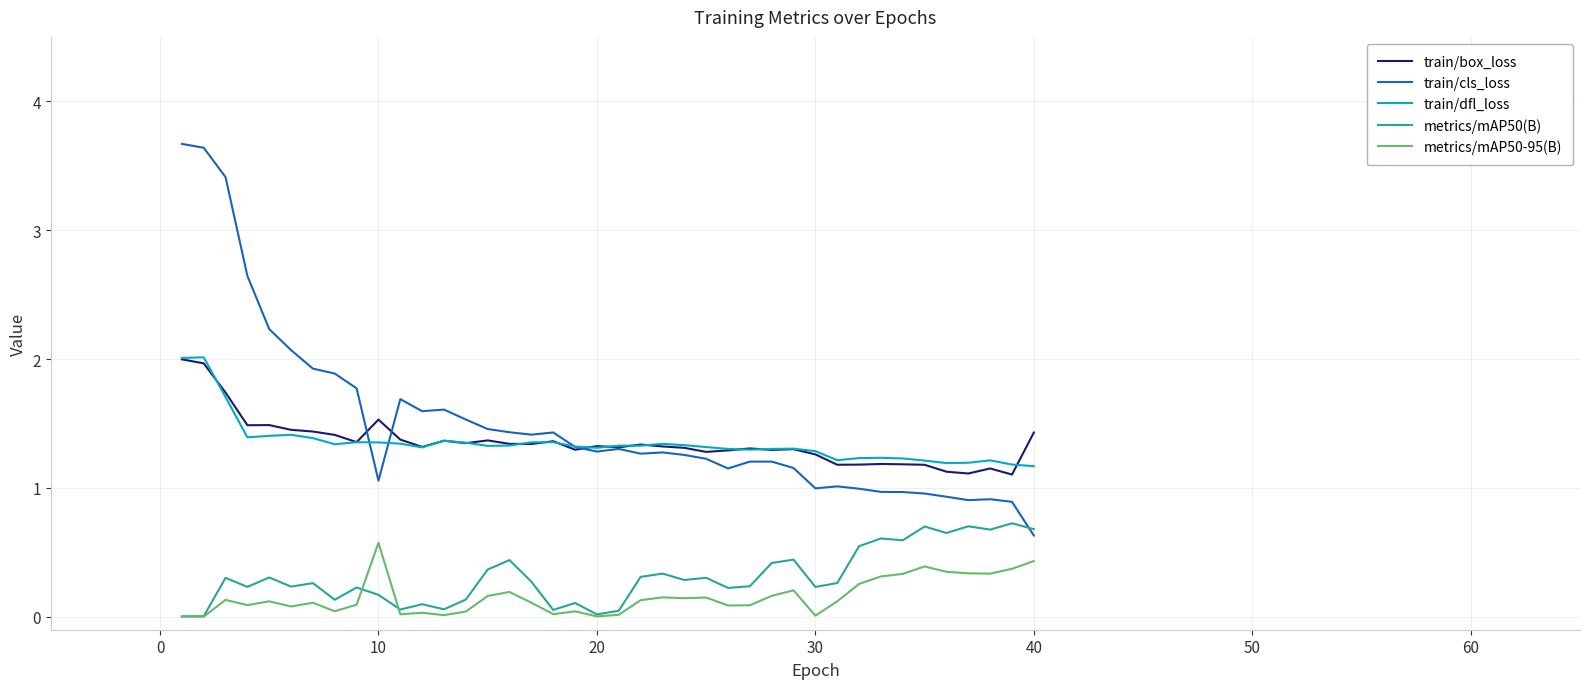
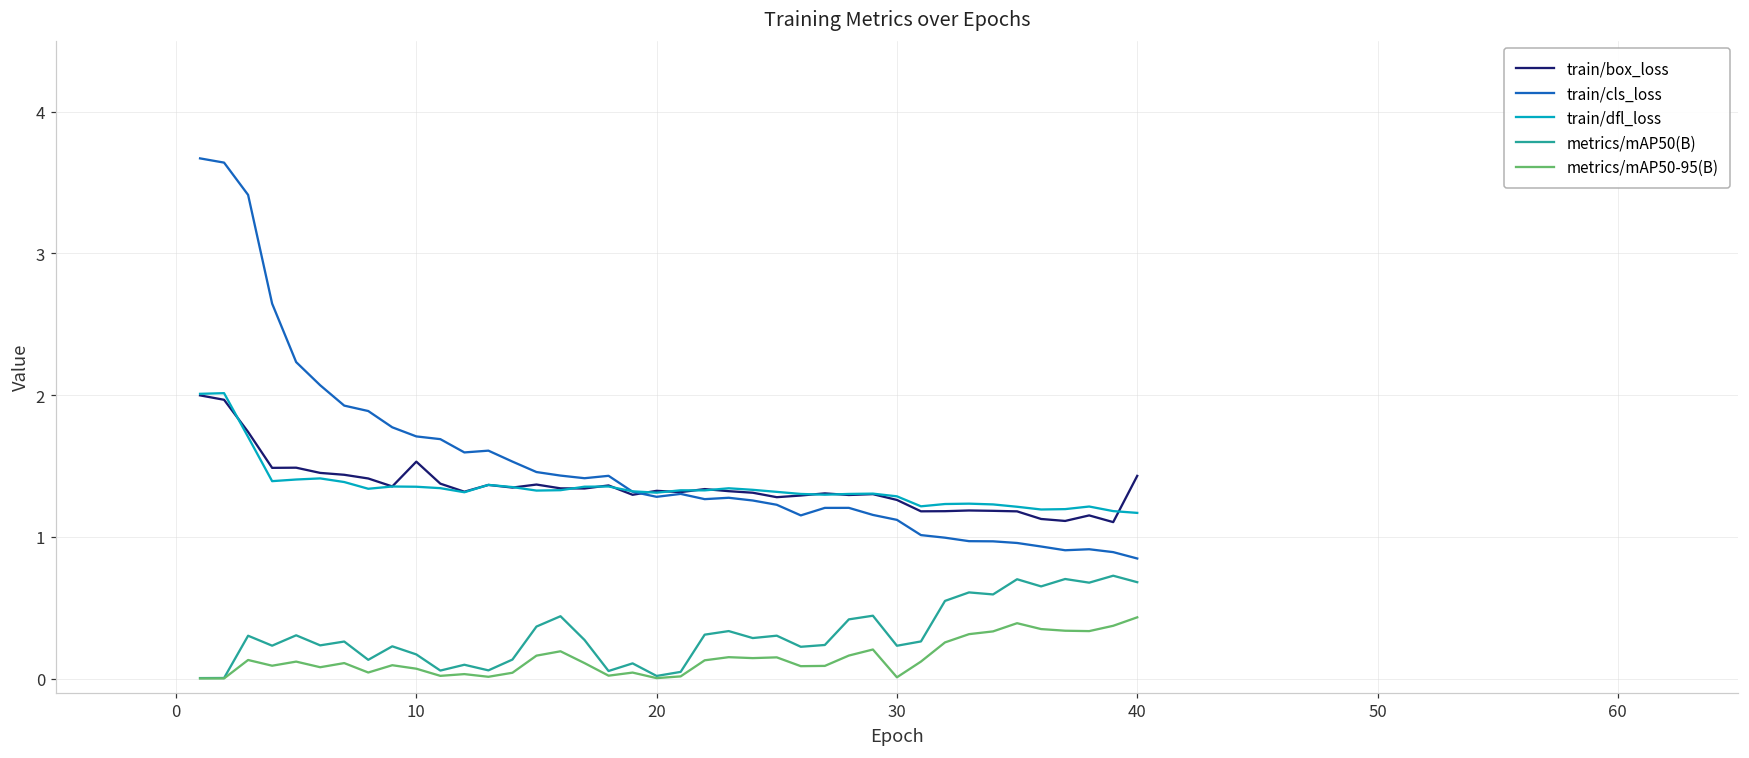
  {
    "train/box_loss": {
      "10": 1.53,
      "30": 1.26,
      "40": 1.43
    },
    "train/cls_loss": {
-     "10": 1.06,
+     "10": 1.71,
      "20": 1.28,
-     "30": 1.00,
-     "40": 0.63
+     "30": 1.12,
+     "40": 0.85
    },
    "metrics/mAP50-95(B)": {
-     "10": 0.57,
+     "10": 0.07,
      "30": 0.01,
      "40": 0.43
    }
  }
